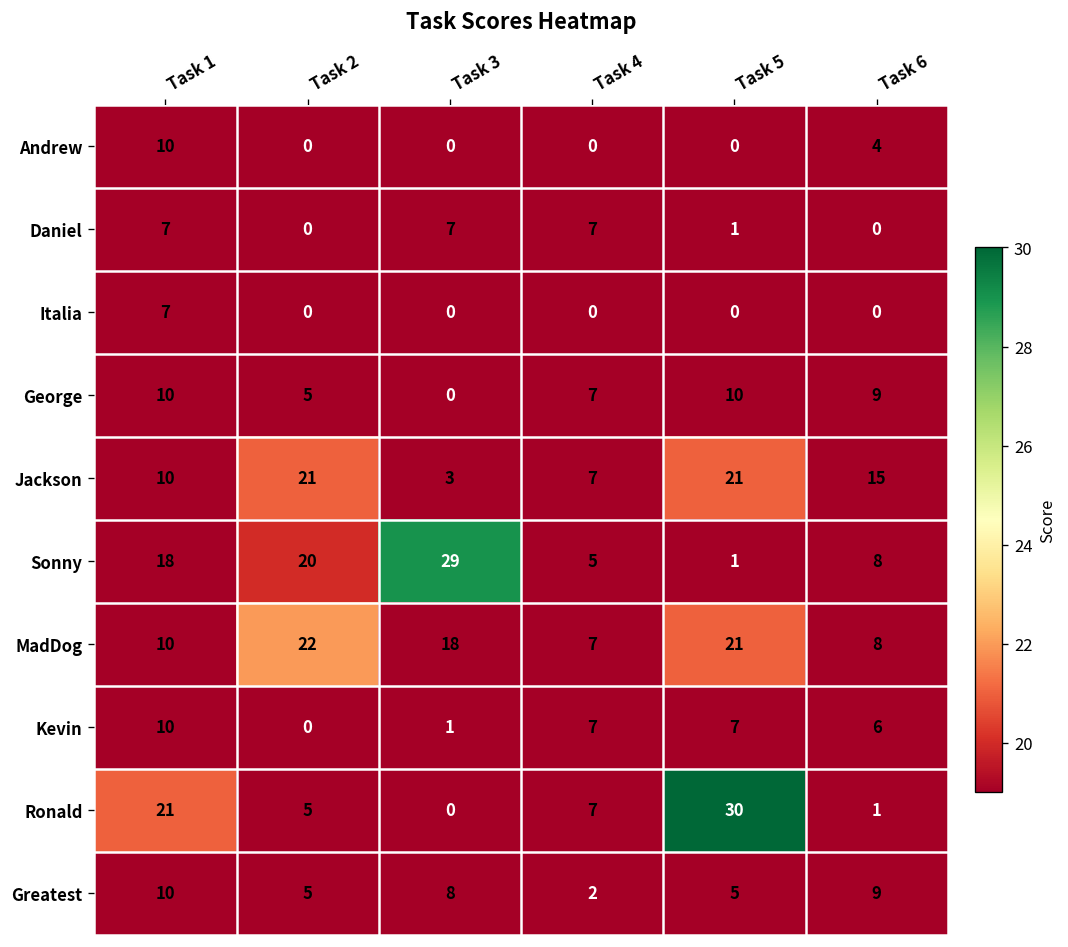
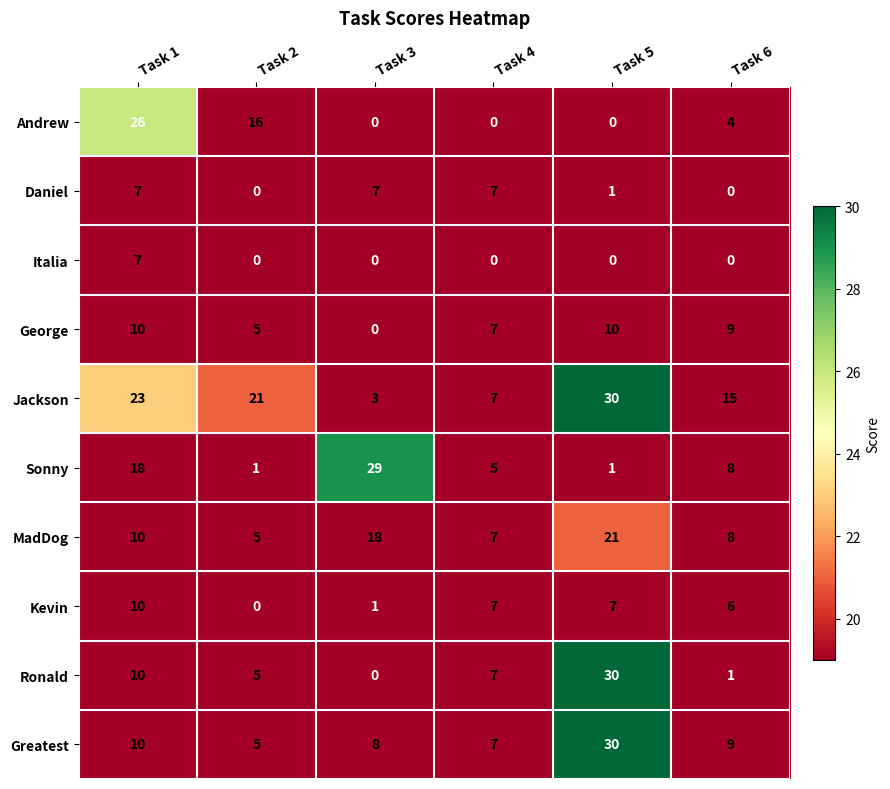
  {
    "Andrew": {
-     "Task 1": 10,
-     "Task 2": 0,
+     "Task 1": 26,
+     "Task 2": 16,
      "Task 3": 0,
      "Task 4": 0,
      "Task 5": 0,
      "Task 6": 4
    },
    "Daniel": {
      "Task 1": 7,
      "Task 2": 0,
      "Task 3": 7,
      "Task 4": 7,
      "Task 5": 1,
      "Task 6": 0
    },
    "Italia": {
      "Task 1": 7,
      "Task 2": 0,
      "Task 3": 0,
      "Task 4": 0,
      "Task 5": 0,
      "Task 6": 0
    },
    "George": {
      "Task 1": 10,
      "Task 2": 5,
      "Task 3": 0,
      "Task 4": 7,
      "Task 5": 10,
      "Task 6": 9
    },
    "Jackson": {
-     "Task 1": 10,
+     "Task 1": 23,
      "Task 2": 21,
      "Task 3": 3,
      "Task 4": 7,
-     "Task 5": 21,
+     "Task 5": 30,
      "Task 6": 15
    },
    "Sonny": {
      "Task 1": 18,
-     "Task 2": 20,
+     "Task 2": 1,
      "Task 3": 29,
      "Task 4": 5,
      "Task 5": 1,
      "Task 6": 8
    },
    "MadDog": {
      "Task 1": 10,
-     "Task 2": 22,
+     "Task 2": 5,
      "Task 3": 18,
      "Task 4": 7,
      "Task 5": 21,
      "Task 6": 8
    },
    "Kevin": {
      "Task 1": 10,
      "Task 2": 0,
      "Task 3": 1,
      "Task 4": 7,
      "Task 5": 7,
      "Task 6": 6
    },
    "Ronald": {
-     "Task 1": 21,
+     "Task 1": 10,
      "Task 2": 5,
      "Task 3": 0,
      "Task 4": 7,
      "Task 5": 30,
      "Task 6": 1
    },
    "Greatest": {
      "Task 1": 10,
      "Task 2": 5,
      "Task 3": 8,
-     "Task 4": 2,
-     "Task 5": 5,
+     "Task 4": 7,
+     "Task 5": 30,
      "Task 6": 9
    }
  }
